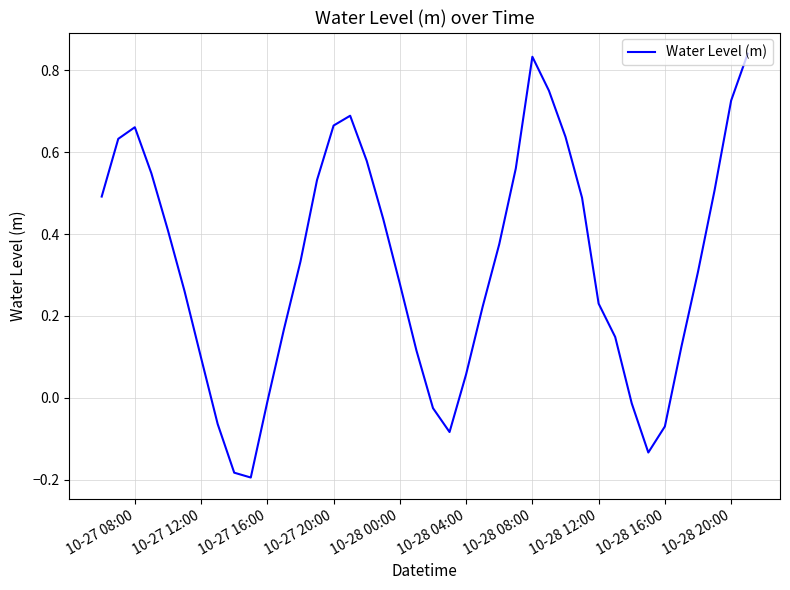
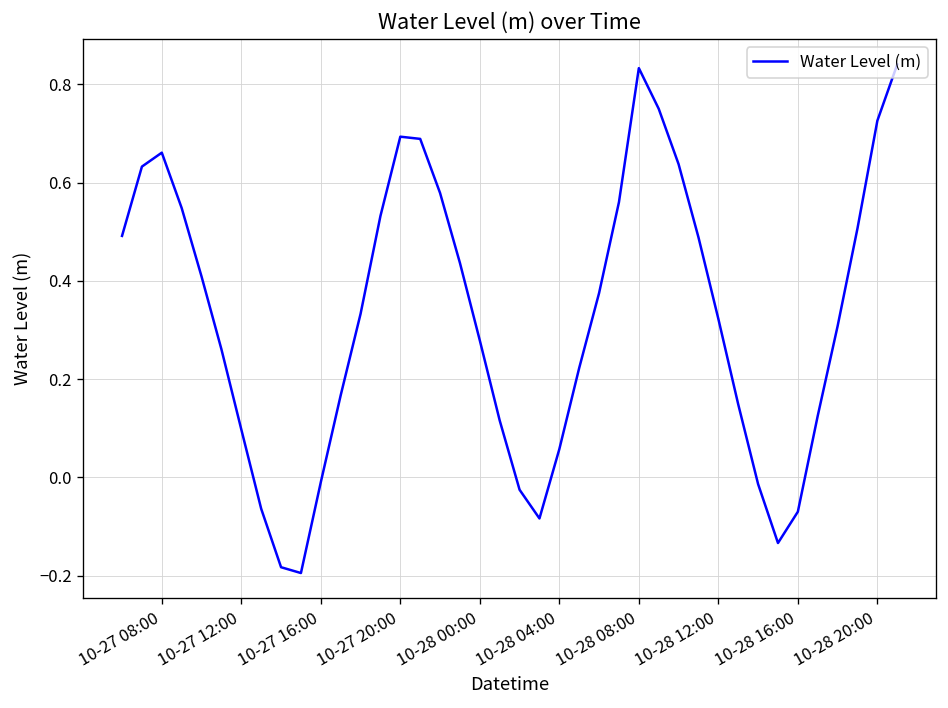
  {
    "10-27 08:00": 0.66,
    "10-27 12:00": 0.10,
    "10-27 16:00": -0.01,
-   "10-27 20:00": 0.67,
+   "10-27 20:00": 0.69,
    "10-28 00:00": 0.28,
    "10-28 04:00": 0.06,
    "10-28 08:00": 0.83,
-   "10-28 12:00": 0.23,
+   "10-28 12:00": 0.32,
    "10-28 16:00": -0.07,
    "10-28 20:00": 0.73
  }
